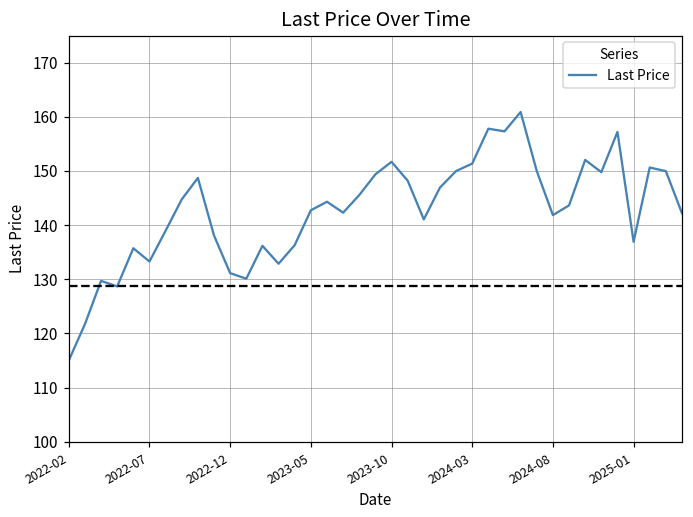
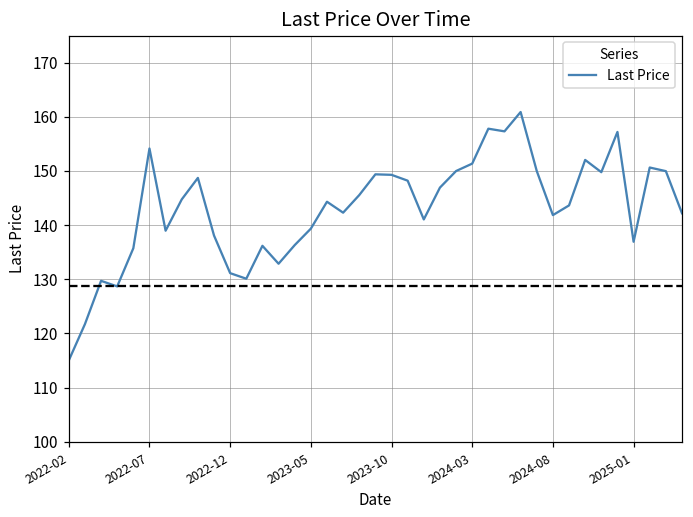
  {
    "2022-02": 115,
-   "2022-07": 133,
+   "2022-07": 154,
    "2022-12": 131,
-   "2023-05": 143,
-   "2023-10": 152,
+   "2023-05": 139,
+   "2023-10": 149,
    "2024-03": 151,
    "2024-08": 142,
    "2025-01": 137
  }
